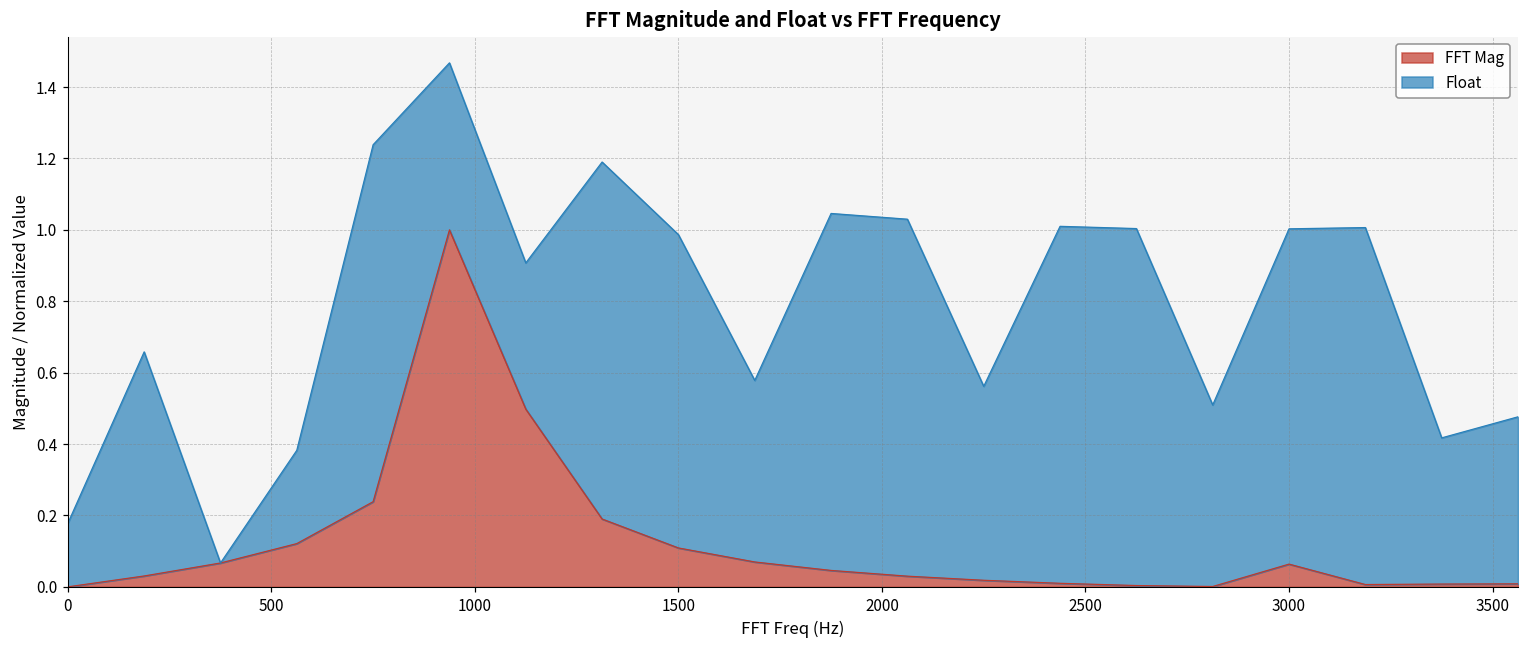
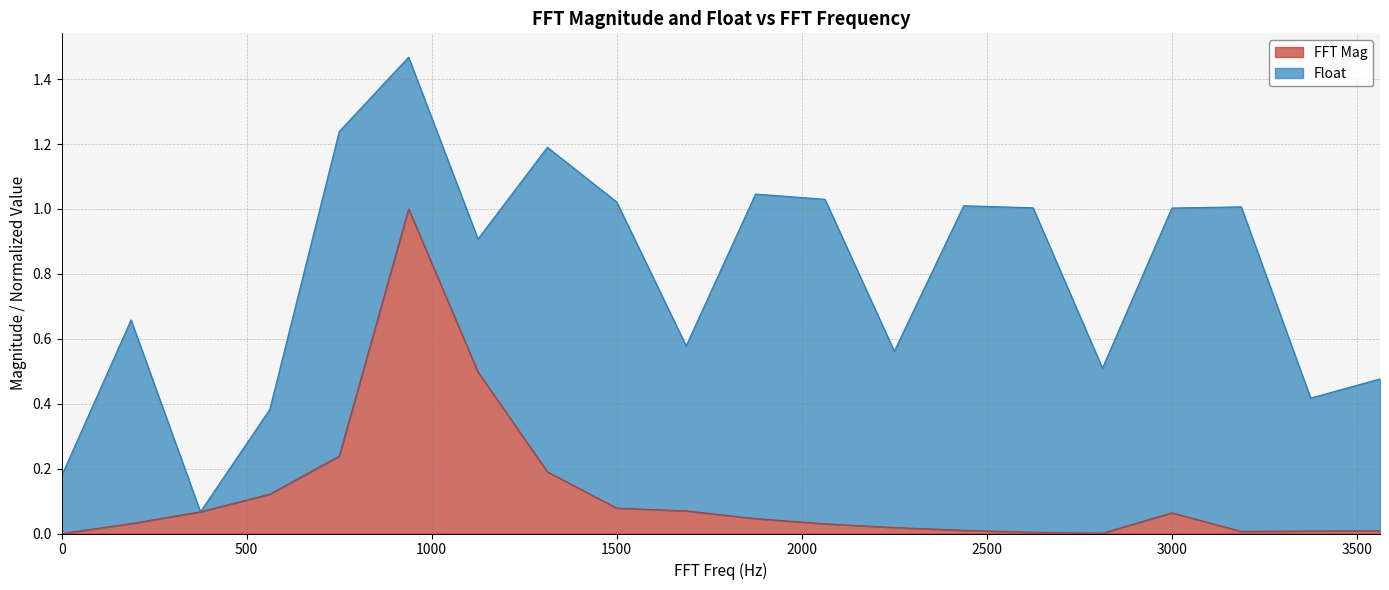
  {
    "FFT Mag": {
      "0": 0.00,
-     "1500": 0.11,
+     "1500": 0.08,
      "3000": 0.06
    },
    "Float": {
      "0": 0.18,
-     "1500": 0.88,
+     "1500": 0.94,
      "3000": 0.94
    }
  }
